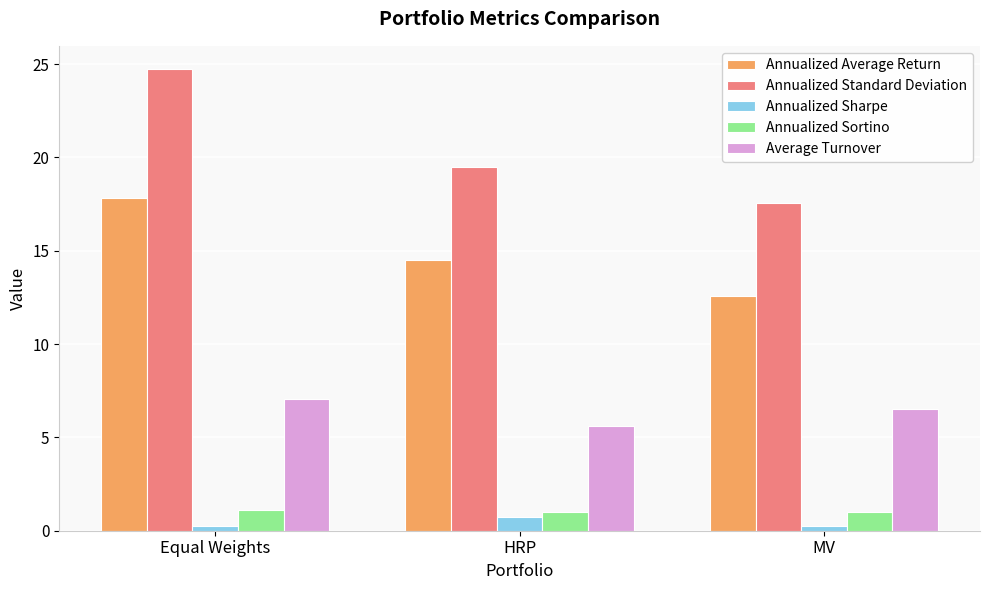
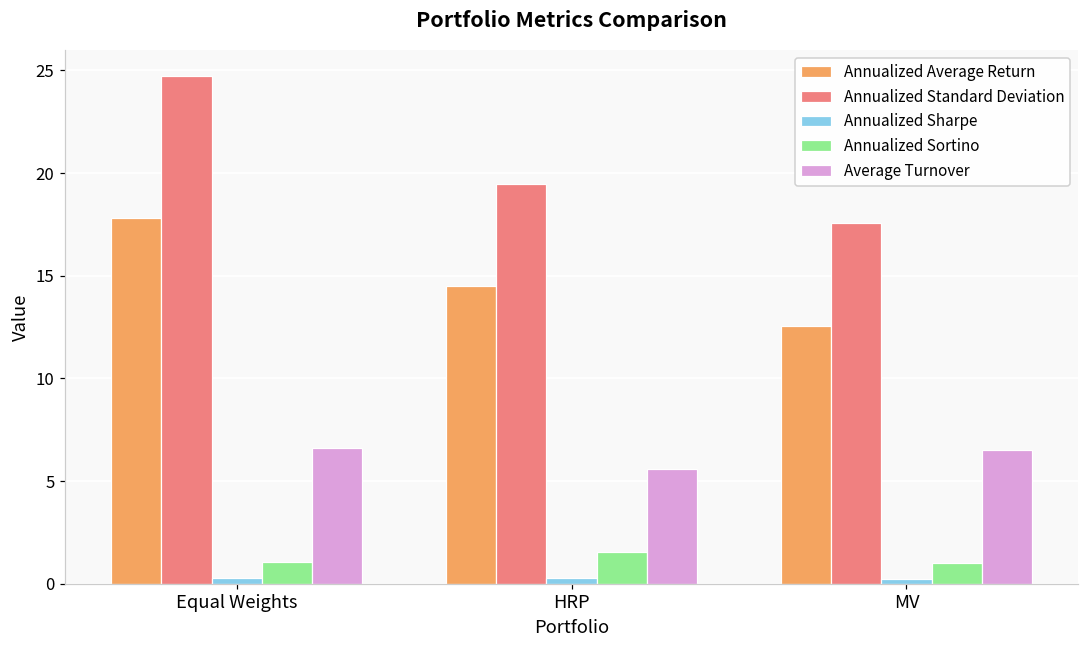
  {
    "Annualized Sharpe": {
      "Equal Weights": 0.3,
-     "HRP": 0.7,
+     "HRP": 0.3,
      "MV": 0.2
    },
    "Annualized Sortino": {
      "Equal Weights": 1.1,
-     "HRP": 1.0,
+     "HRP": 1.5,
      "MV": 1.0
    },
    "Average Turnover": {
-     "Equal Weights": 7.1,
+     "Equal Weights": 6.6,
      "HRP": 5.6,
      "MV": 6.5
    }
  }
